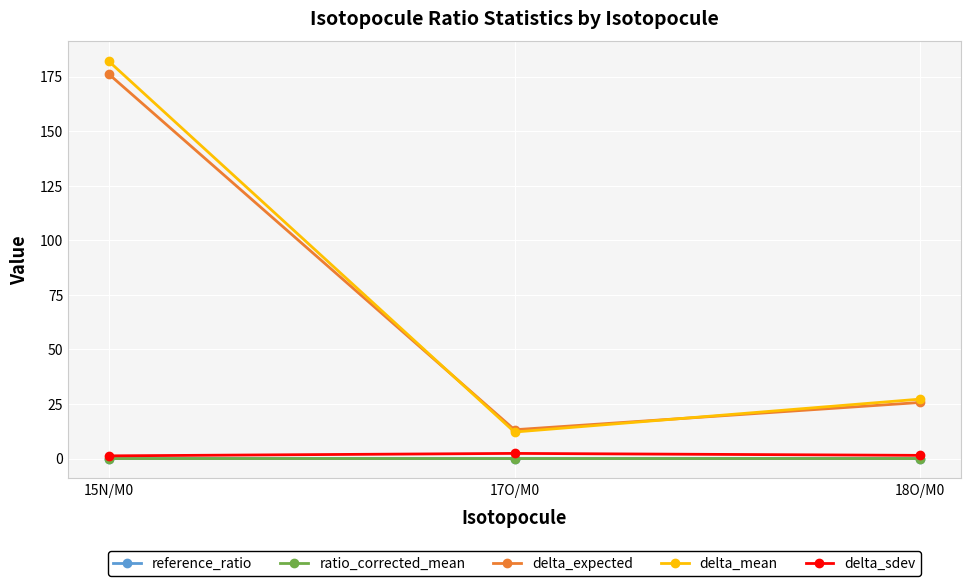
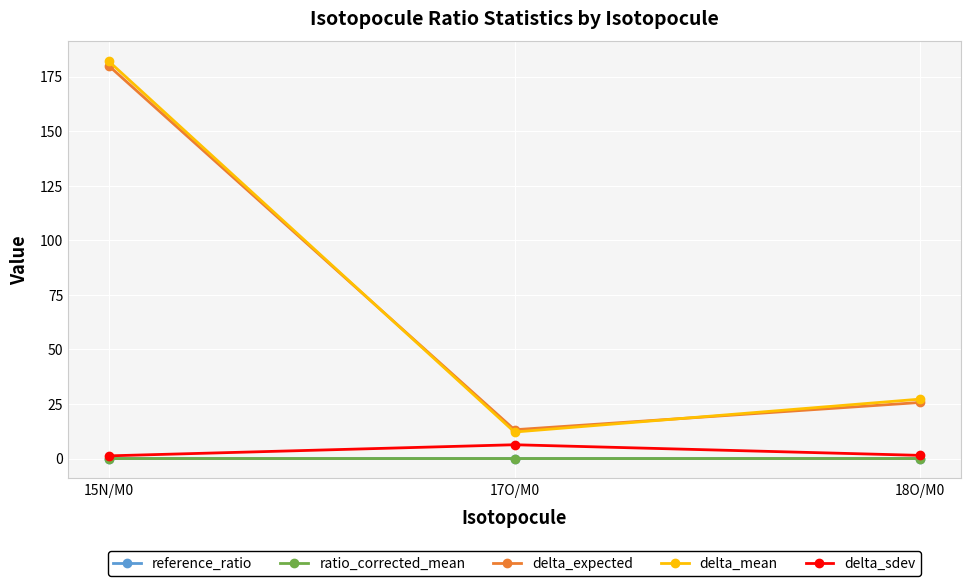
  {
    "ratio_corrected_mean": {
      "15N/M0": 0,
      "17O/M0": 0,
      "18O/M0": 0
    },
    "delta_expected": {
-     "15N/M0": 176,
+     "15N/M0": 180,
      "18O/M0": 26
    },
    "delta_mean": {
      "15N/M0": 182,
      "18O/M0": 27
    },
    "delta_sdev": {
      "15N/M0": 1,
-     "17O/M0": 2,
+     "17O/M0": 6,
      "18O/M0": 1
    }
  }
